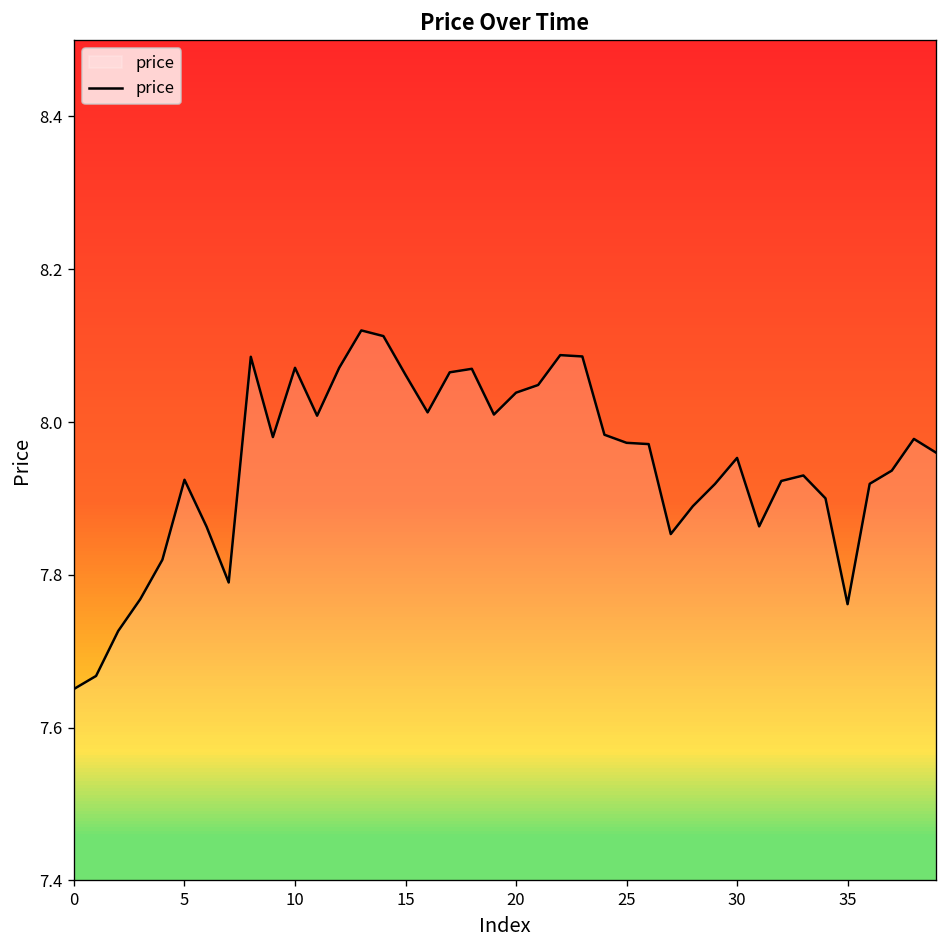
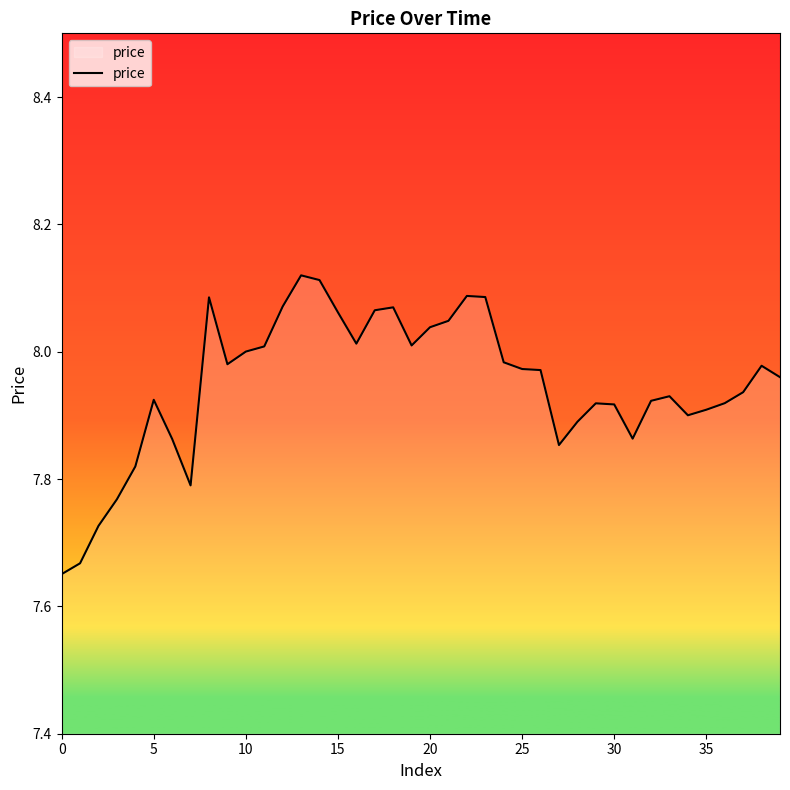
  {
    "0": 7.65,
    "5": 7.92,
-   "10": 8.07,
+   "10": 8.00,
    "15": 8.06,
    "20": 8.04,
    "25": 7.97,
-   "30": 7.95,
-   "35": 7.76
+   "30": 7.92,
+   "35": 7.91
  }
